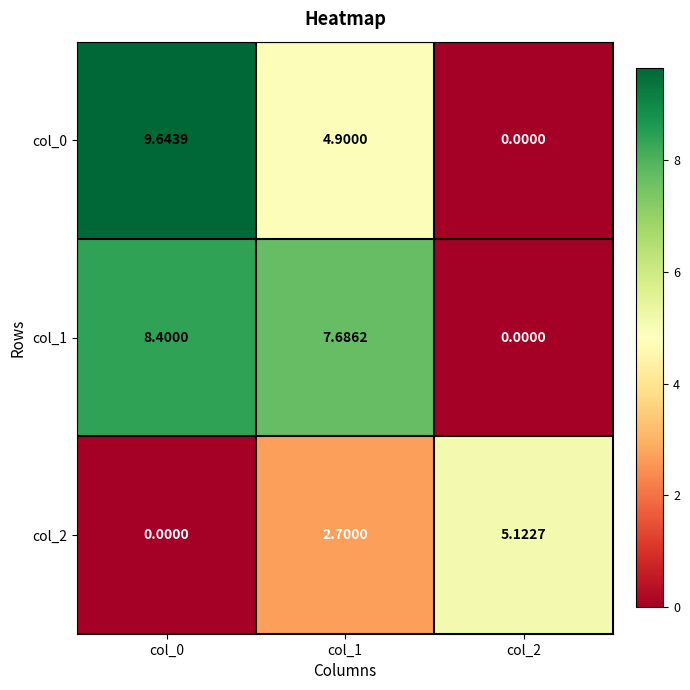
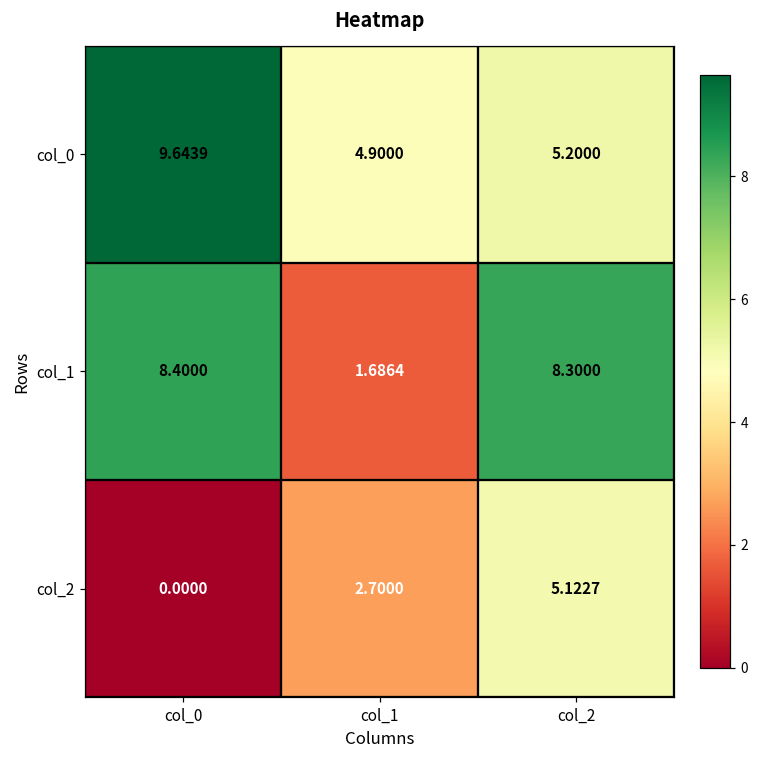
  {
    "col_0": {
      "col_0": 9.6439,
      "col_1": 4.9000,
-     "col_2": 0.0000
+     "col_2": 5.2000
    },
    "col_1": {
      "col_0": 8.4000,
-     "col_1": 7.6862,
-     "col_2": 0.0000
+     "col_1": 1.6864,
+     "col_2": 8.3000
    },
    "col_2": {
      "col_0": 0.0000,
      "col_1": 2.7000,
      "col_2": 5.1227
    }
  }
